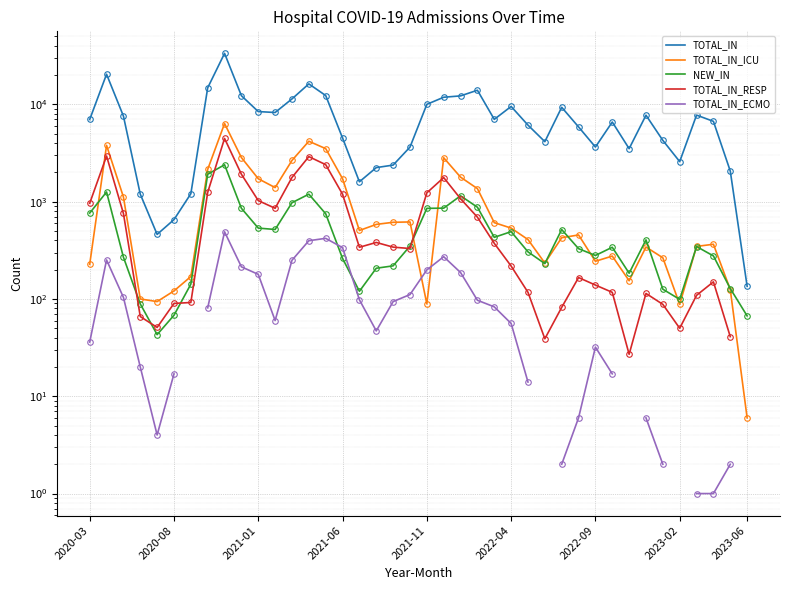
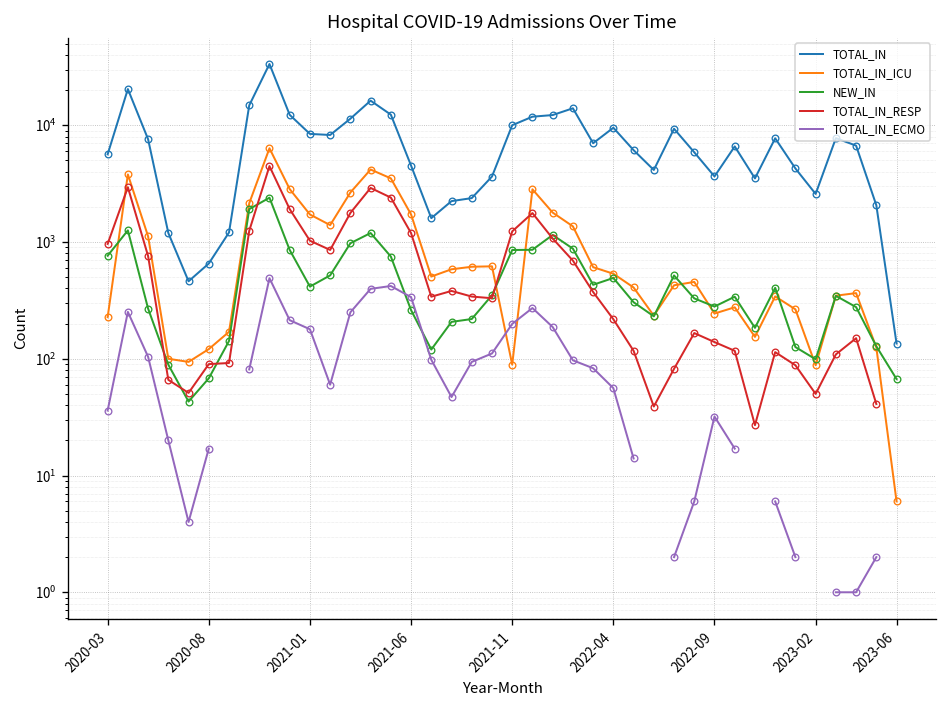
  {
    "TOTAL_IN": {
-     "2020-03": 7000,
+     "2020-03": 6000,
      "2020-08": 700,
      "2021-01": 8000,
      "2021-06": 5000,
      "2021-11": 10000,
      "2022-04": 10000,
      "2022-09": 3600,
      "2023-02": 2600,
      "2023-06": 140
    },
    "TOTAL_IN_ICU": {
      "2020-03": 230,
      "2020-08": 120,
      "2021-01": 1700,
      "2021-06": 1700,
      "2021-11": 90,
      "2022-04": 500,
      "2022-09": 240,
      "2023-02": 90,
      "2023-06": 6
    },
    "NEW_IN": {
      "2020-03": 800,
      "2020-08": 70,
-     "2021-01": 500,
+     "2021-01": 420,
      "2021-06": 260,
      "2021-11": 900,
      "2022-04": 500,
      "2022-09": 280,
      "2023-02": 100,
      "2023-06": 70
    },
    "TOTAL_IN_RESP": {
      "2020-03": 1000,
      "2020-08": 90,
      "2021-01": 1000,
      "2021-06": 1200,
      "2021-11": 1200,
      "2022-04": 220,
      "2022-09": 140,
      "2023-02": 50
    },
    "TOTAL_IN_ECMO": {
      "2020-03": 36,
      "2020-08": 17,
      "2021-01": 180,
      "2021-06": 340,
      "2021-11": 200,
      "2022-04": 60,
      "2022-09": 32
    }
  }
